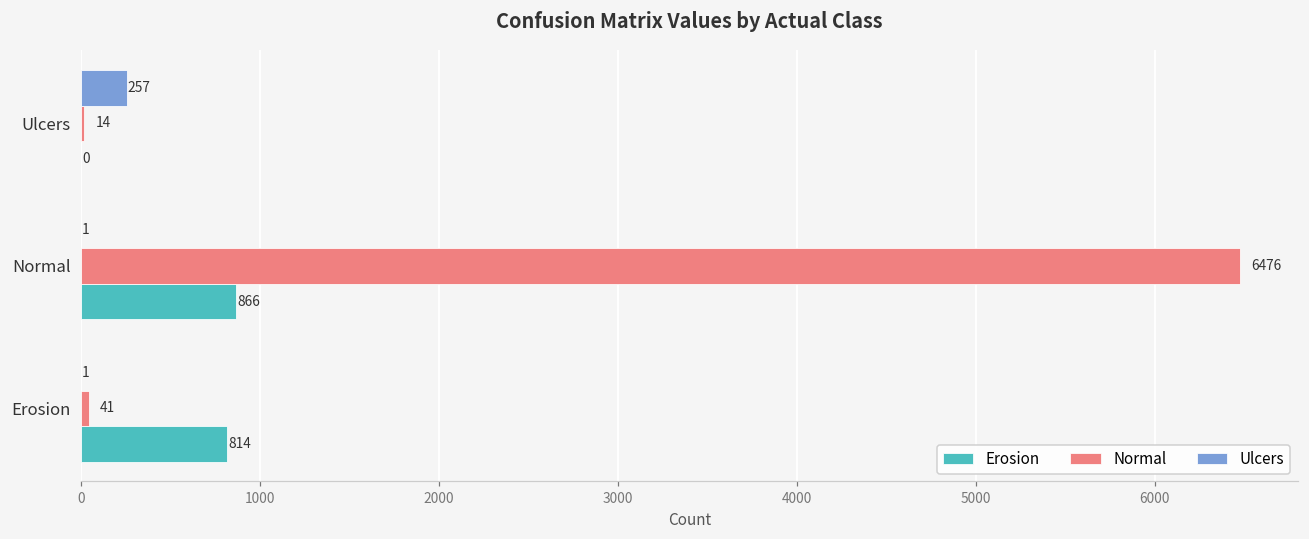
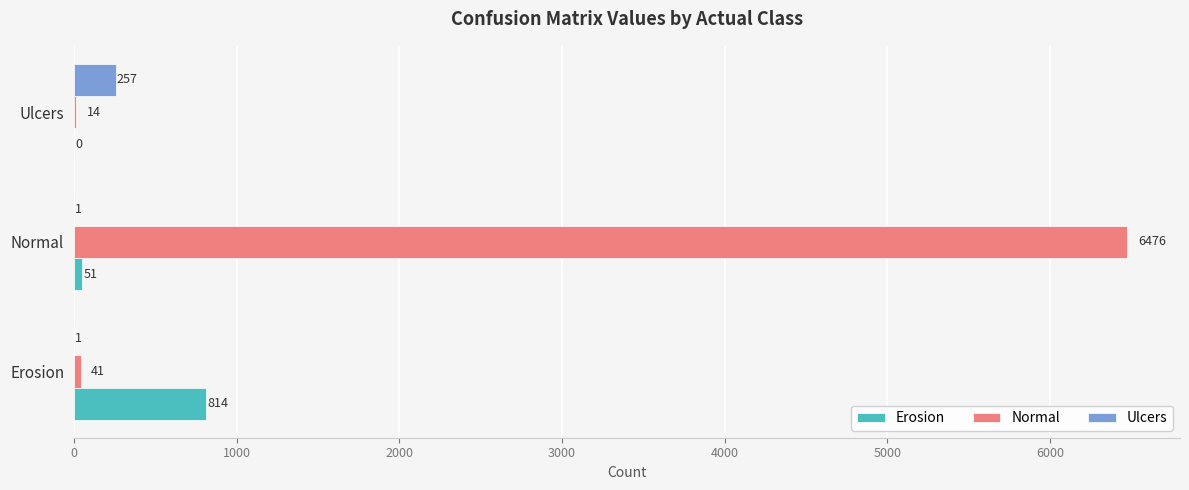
  {
    "Erosion": {
      "Ulcers": 0,
-     "Normal": 866,
+     "Normal": 51,
      "Erosion": 814
    },
    "Normal": {
      "Ulcers": 14,
      "Normal": 6476,
      "Erosion": 41
    },
    "Ulcers": {
      "Ulcers": 257,
      "Normal": 1,
      "Erosion": 1
    }
  }
